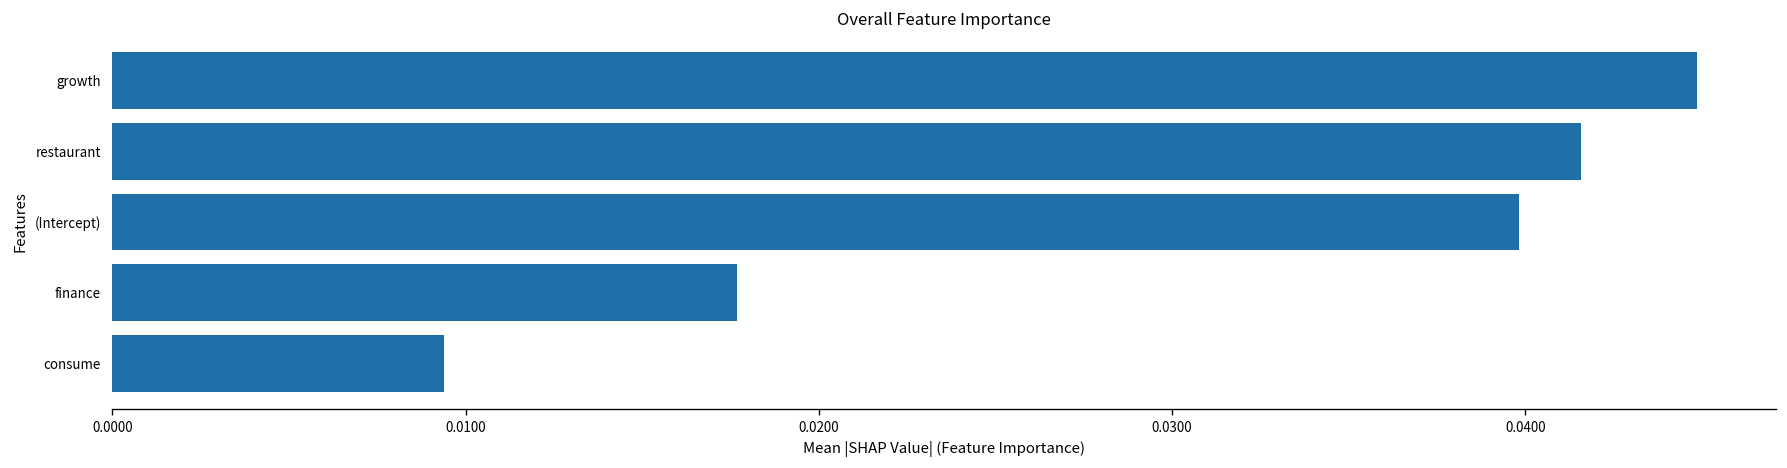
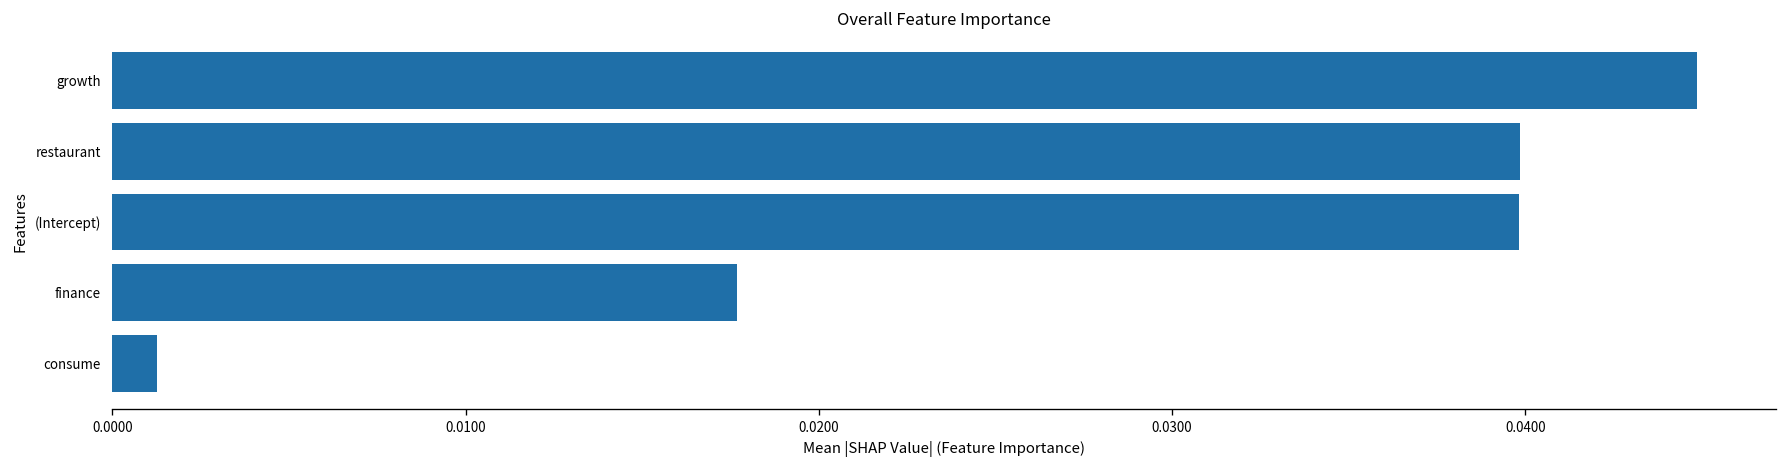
  {
    "growth": 0.0449,
-   "restaurant": 0.0416,
+   "restaurant": 0.0398,
    "(Intercept)": 0.0398,
    "finance": 0.0177,
-   "consume": 0.0094
+   "consume": 0.0013
  }
